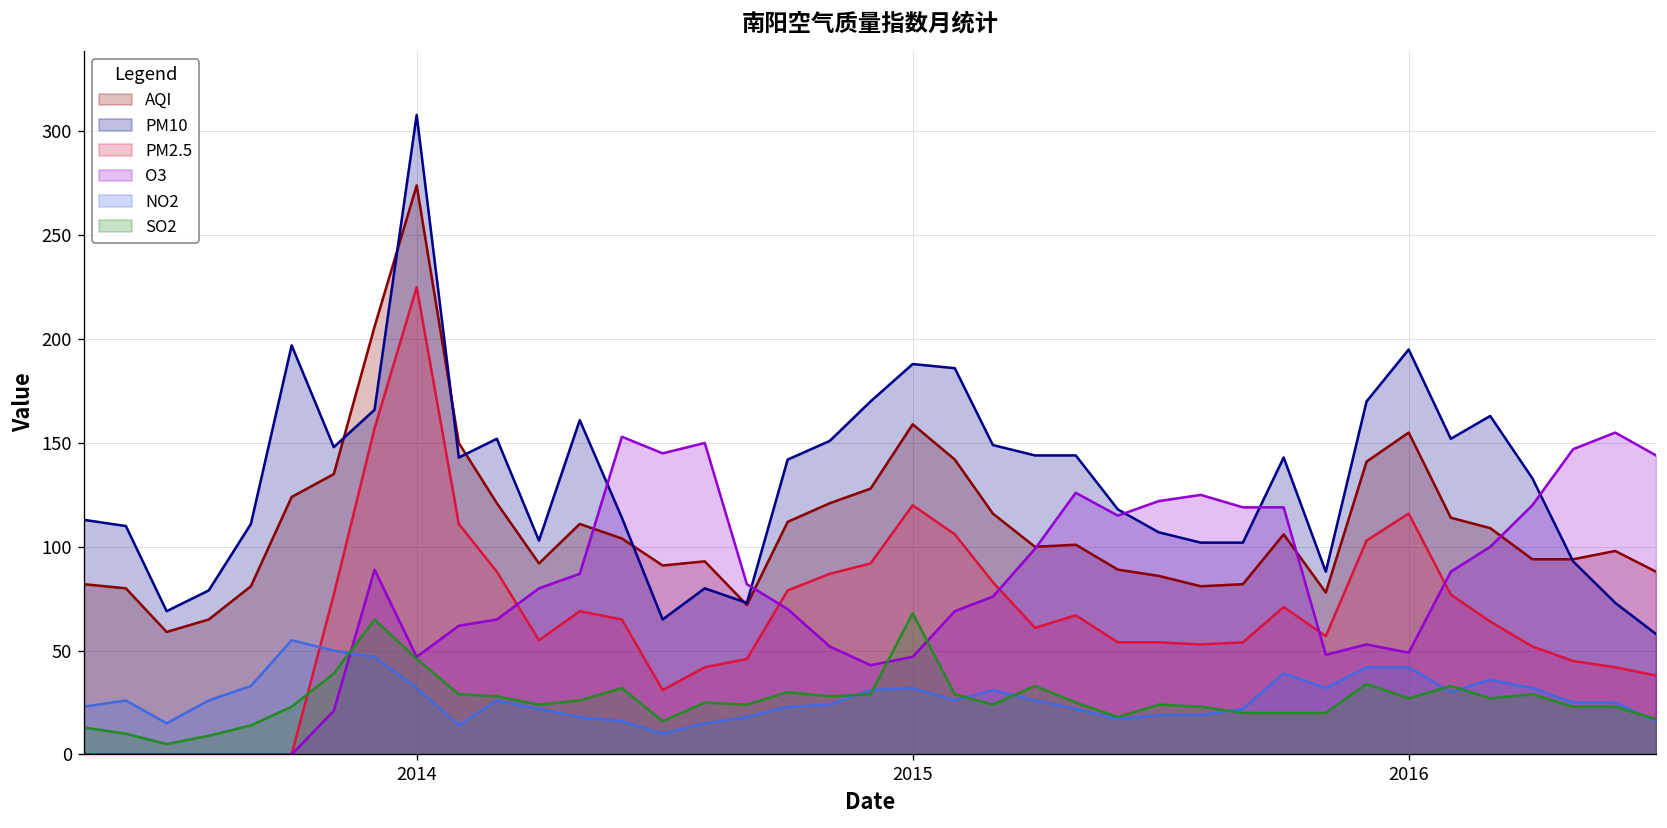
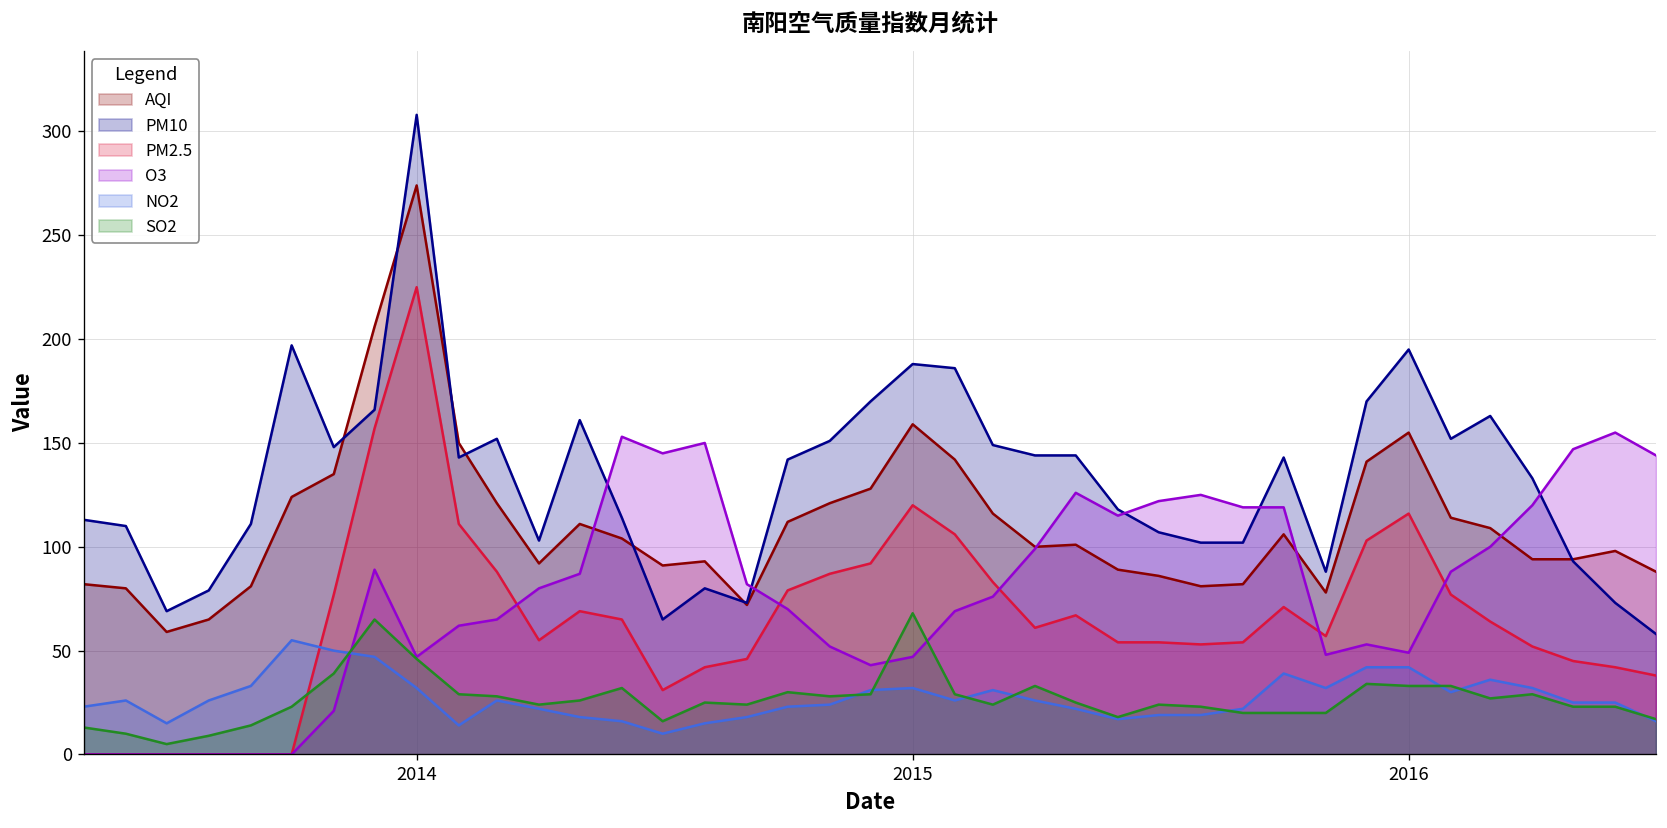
  {
    "SO2": {
      "2015": 68,
-     "2016": 27
+     "2016": 33
    }
  }
